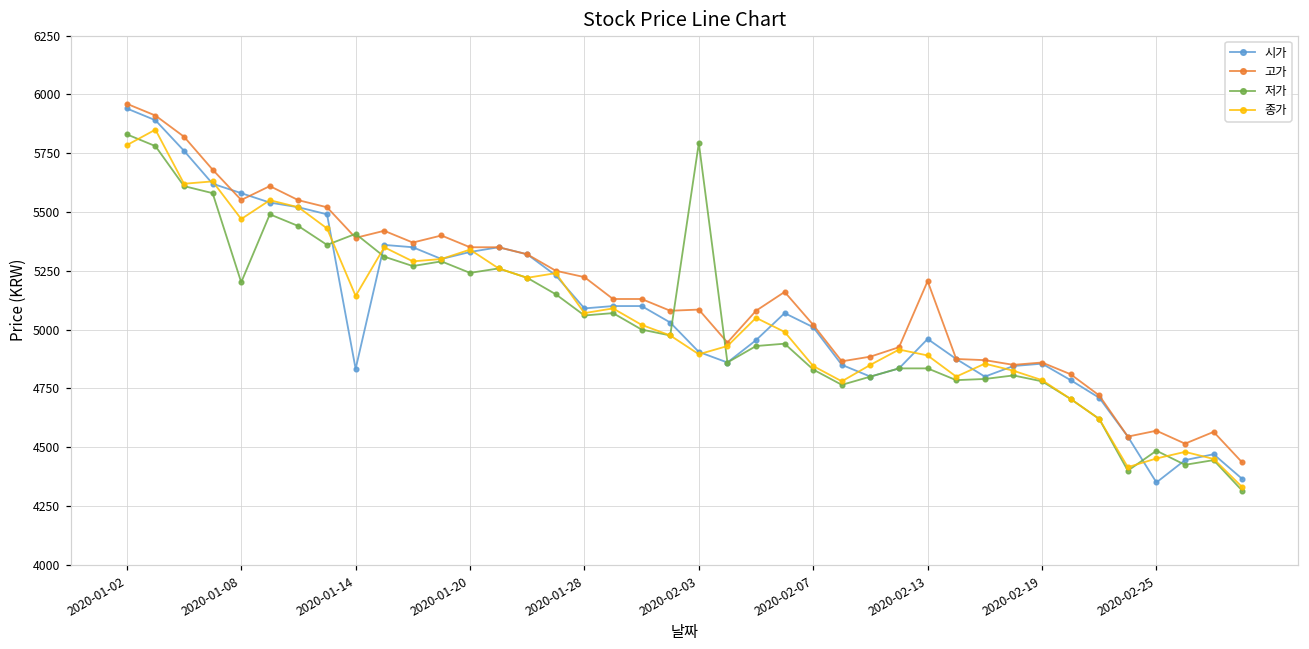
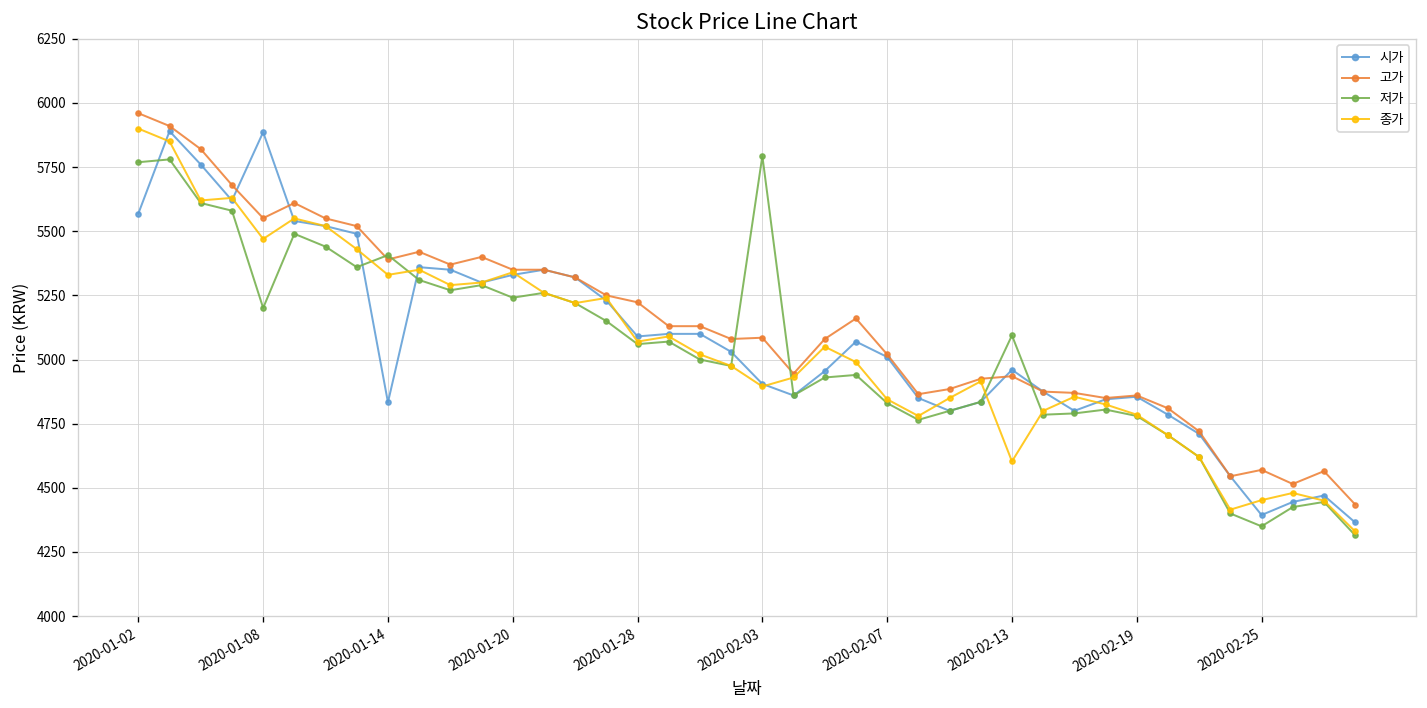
  {
    "시가": {
-     "2020-01-02": 5940,
-     "2020-01-08": 5580,
+     "2020-01-02": 5570,
+     "2020-01-08": 5890,
      "2020-01-14": 4830,
      "2020-01-28": 5090,
      "2020-02-13": 4960,
-     "2020-02-25": 4350
+     "2020-02-25": 4390
    },
    "고가": {
      "2020-01-02": 5960,
      "2020-01-08": 5550,
      "2020-01-14": 5390,
      "2020-01-28": 5220,
      "2020-02-03": 5090,
-     "2020-02-13": 5210,
+     "2020-02-13": 4940,
      "2020-02-25": 4570
    },
    "저가": {
-     "2020-01-02": 5830,
+     "2020-01-02": 5770,
      "2020-01-08": 5200,
      "2020-01-14": 5410,
      "2020-01-20": 5240,
      "2020-02-03": 5790,
      "2020-02-07": 4830,
-     "2020-02-13": 4840,
-     "2020-02-25": 4490
+     "2020-02-13": 5090,
+     "2020-02-25": 4350
    },
    "종가": {
-     "2020-01-02": 5780,
+     "2020-01-02": 5900,
      "2020-01-08": 5470,
-     "2020-01-14": 5140,
+     "2020-01-14": 5330,
      "2020-02-07": 4850,
-     "2020-02-13": 4890,
+     "2020-02-13": 4600,
      "2020-02-25": 4450
    }
  }
